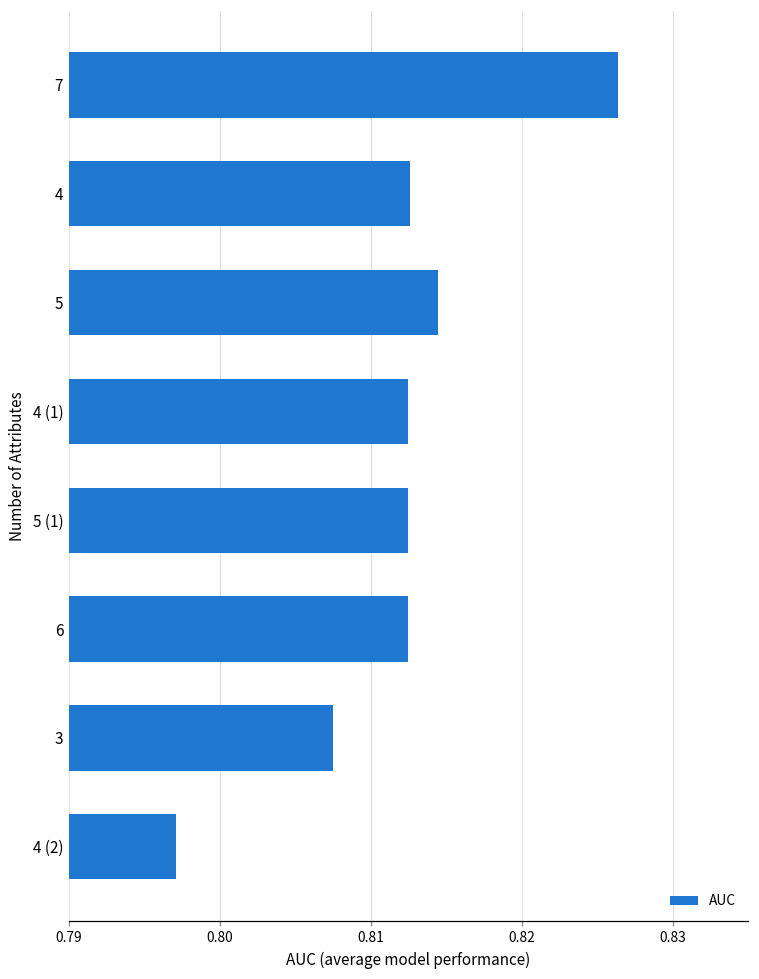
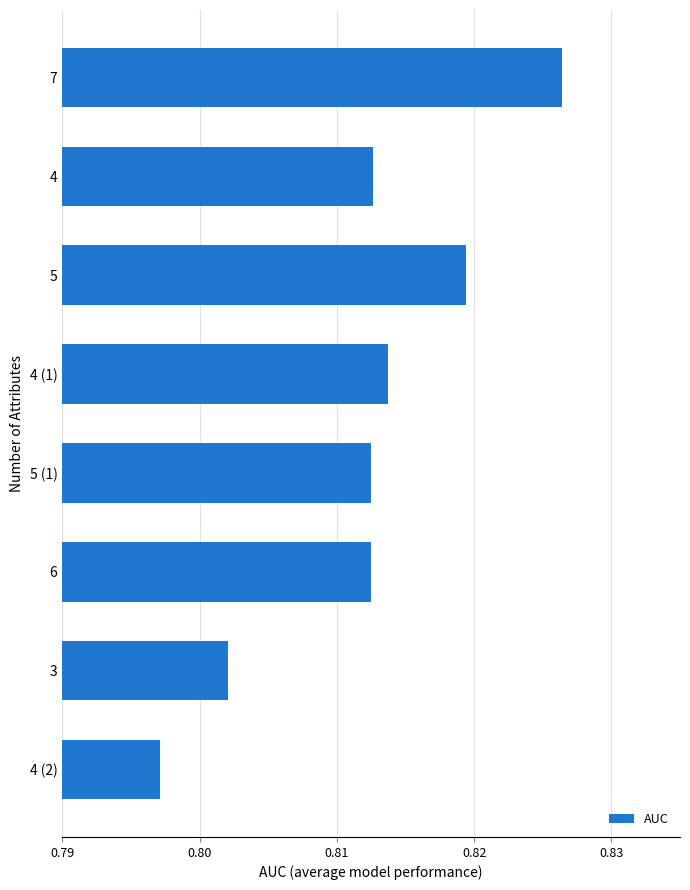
  {
    "7": 0.8264,
    "4": 0.8126,
-   "5": 0.8145,
-   "4 (1)": 0.8125,
+   "5": 0.8194,
+   "4 (1)": 0.8137,
    "5 (1)": 0.8125,
    "6": 0.8125,
-   "3": 0.8075,
+   "3": 0.8021,
    "4 (2)": 0.7971
  }
